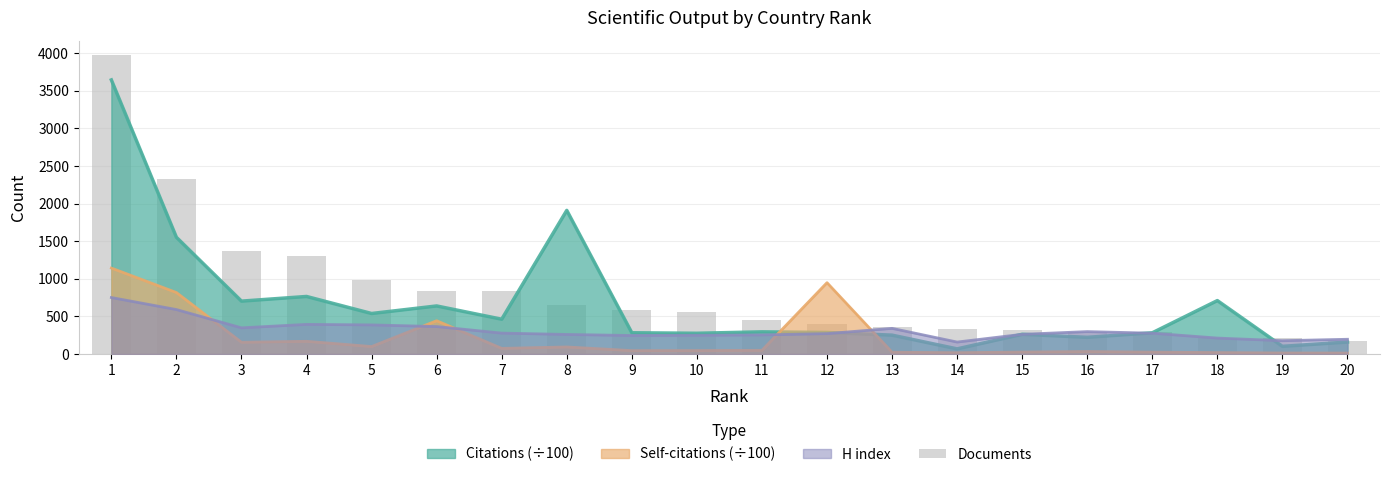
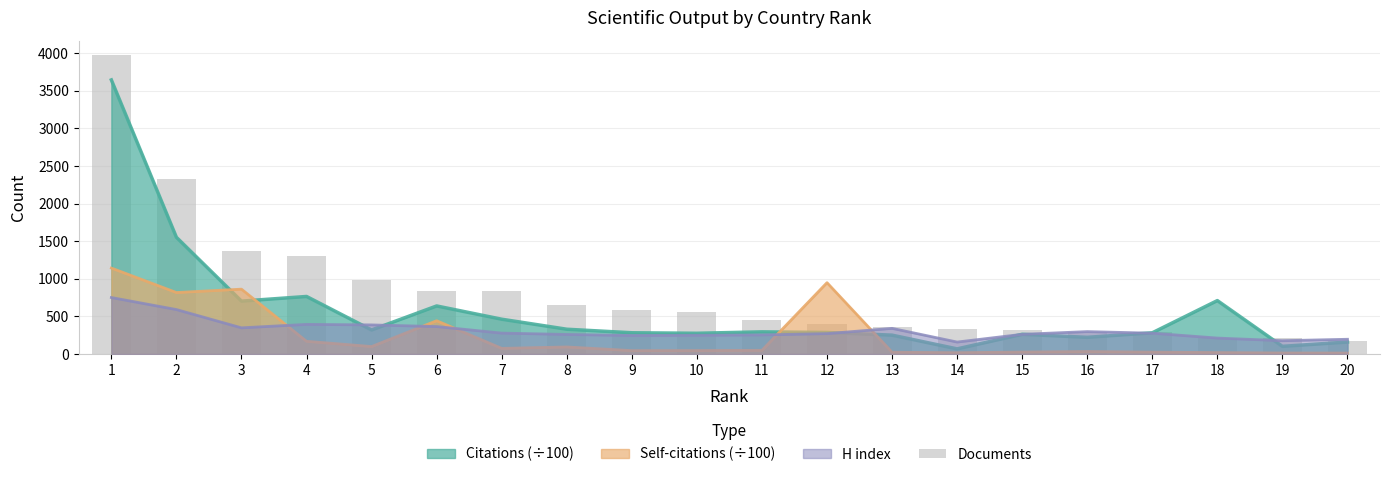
  {
    "Citations (÷100)": {
      "1": 3600,
      "2": 1600,
      "3": 700,
      "4": 800,
-     "5": 500,
+     "5": 300,
      "6": 600,
      "7": 500,
-     "8": 1900,
+     "8": 300,
      "9": 300,
      "11": 300,
      "13": 300,
      "14": 100,
      "16": 200,
      "18": 700,
      "19": 100,
      "20": 200
    },
    "Self-citations (÷100)": {
      "1": 1100,
      "2": 800,
-     "3": 200,
+     "3": 900,
      "4": 200,
      "5": 100,
      "6": 400,
      "7": 100,
      "8": 100,
      "9": 0,
      "10": 0,
      "11": 0,
      "12": 900,
      "13": 0,
      "14": 0,
      "15": 0,
      "16": 0,
      "17": 0,
      "18": 0,
      "19": 0,
      "20": 0
    }
  }
